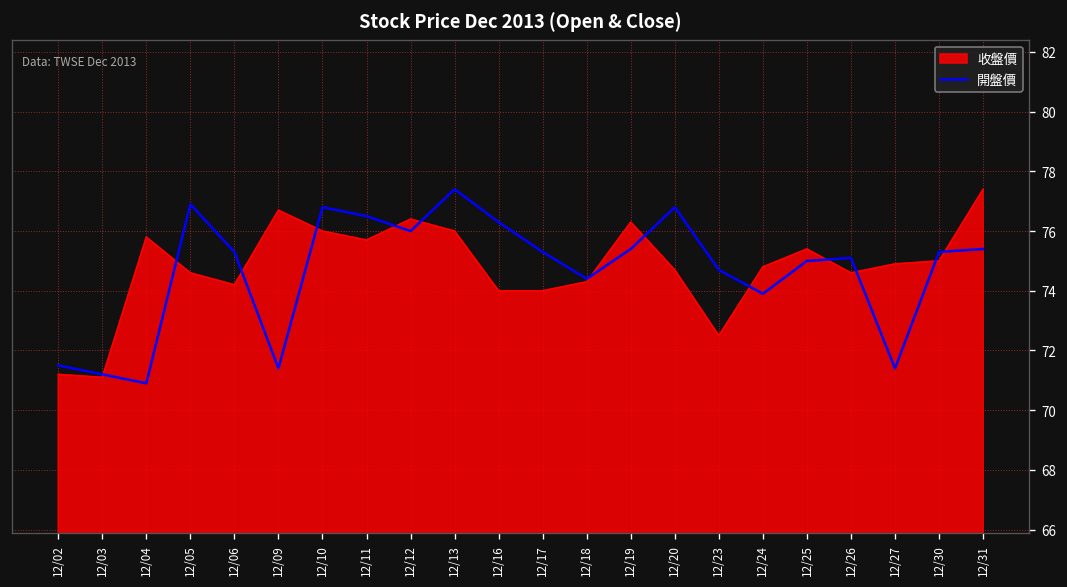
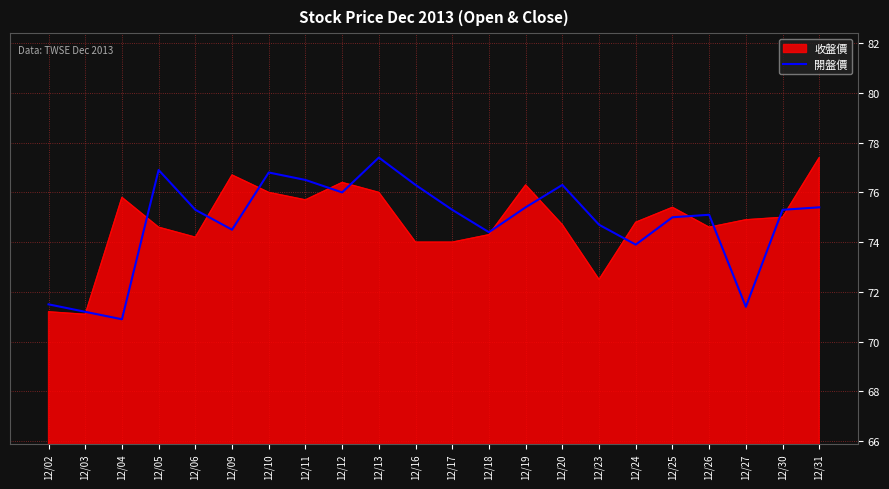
  {
    "收盤價": {
      "12/02": 71.2,
      "12/04": 75.8,
      "12/05": 74.6,
      "12/06": 74.2,
      "12/09": 76.7,
      "12/10": 76.0,
      "12/11": 75.7,
      "12/12": 76.4,
      "12/13": 76.0,
      "12/16": 74.0,
      "12/17": 74.0,
      "12/19": 76.3,
      "12/20": 74.7,
      "12/23": 72.5,
      "12/24": 74.8,
      "12/25": 75.4,
      "12/26": 74.6,
      "12/27": 74.9,
      "12/30": 75.0,
      "12/31": 77.4
    },
    "開盤價": {
      "12/02": 71.5,
      "12/04": 70.9,
      "12/05": 76.9,
      "12/06": 75.3,
-     "12/09": 71.4,
+     "12/09": 74.5,
      "12/10": 76.8,
      "12/11": 76.5,
      "12/12": 76.0,
      "12/13": 77.4,
      "12/16": 76.3,
      "12/17": 75.3,
      "12/19": 75.4,
-     "12/20": 76.8,
+     "12/20": 76.3,
      "12/23": 74.7,
      "12/24": 73.9,
      "12/25": 75.0,
      "12/26": 75.1,
      "12/27": 71.4,
      "12/30": 75.3,
      "12/31": 75.4
    }
  }
